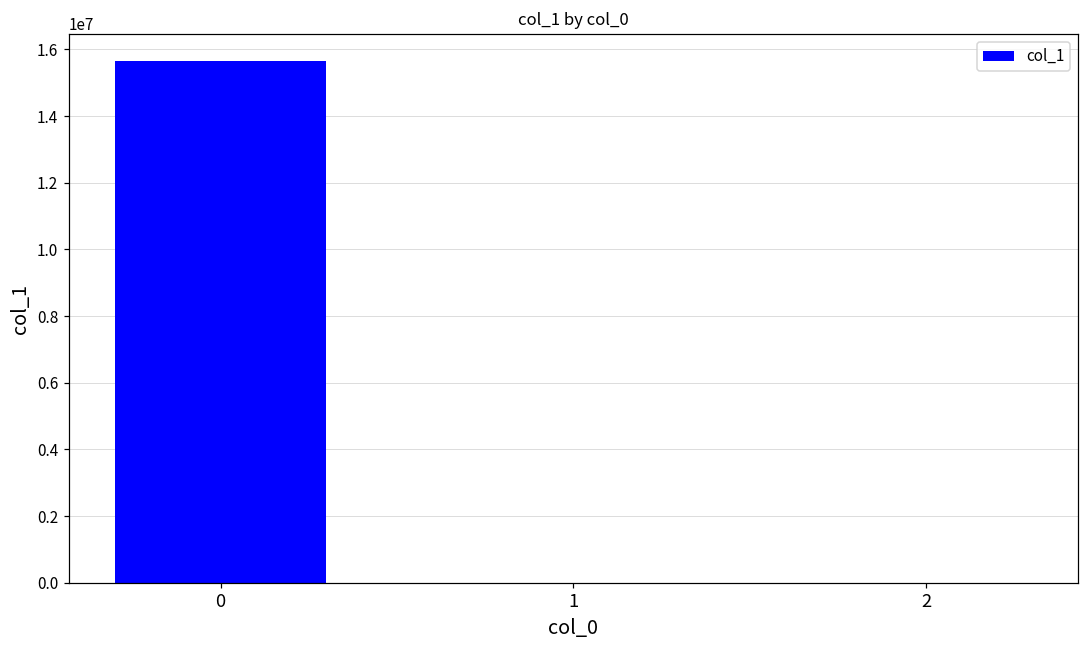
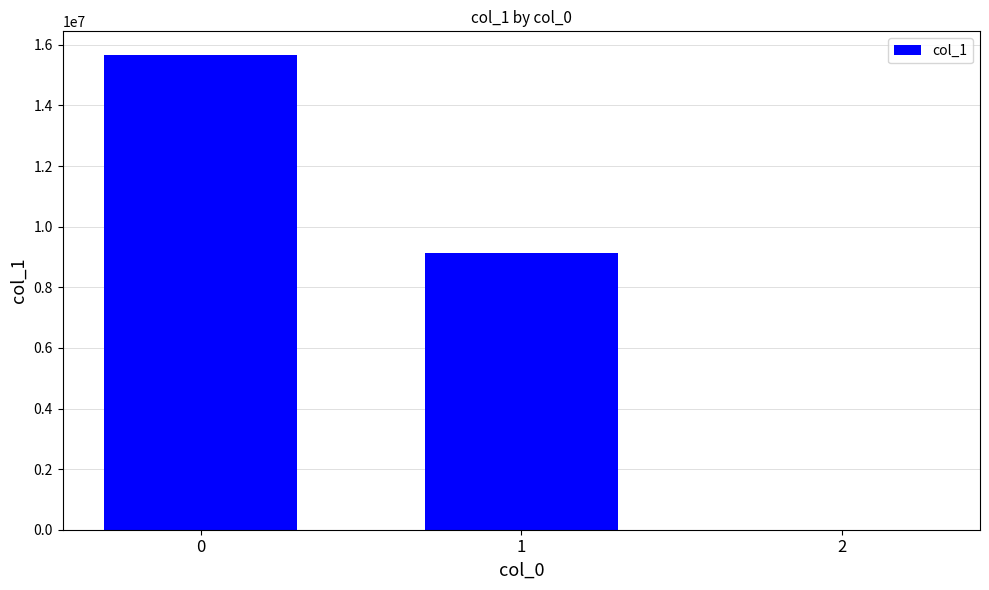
  {
    "0": 15700000,
-   "1": 0
+   "1": 9100000
  }
